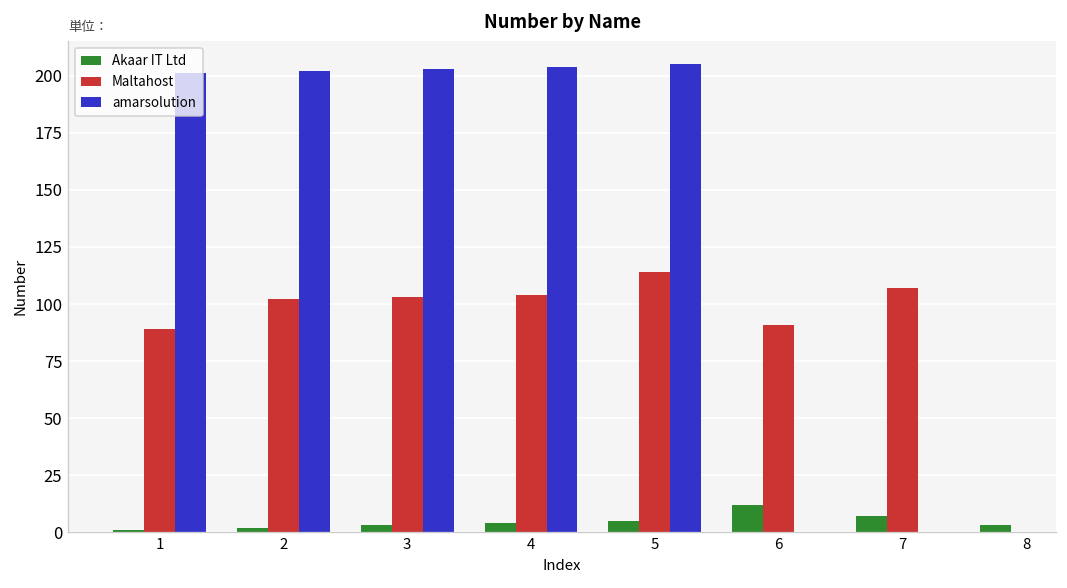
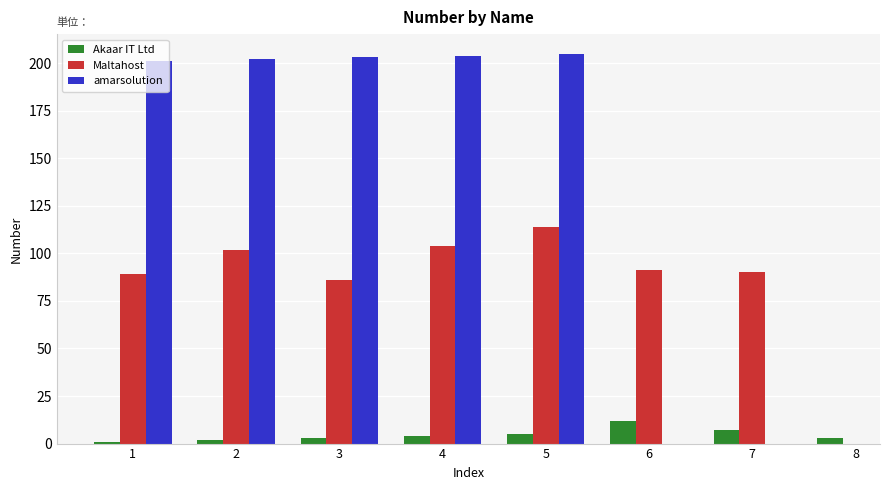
  {
    "Akaar IT Ltd": {
      "2": 2,
      "3": 3,
      "4": 4,
      "5": 5,
      "6": 12,
      "7": 7,
      "8": 3
    },
    "Maltahost": {
      "1": 89,
      "2": 102,
-     "3": 103,
+     "3": 86,
      "4": 104,
      "5": 114,
      "6": 91,
-     "7": 107
+     "7": 90
    }
  }
